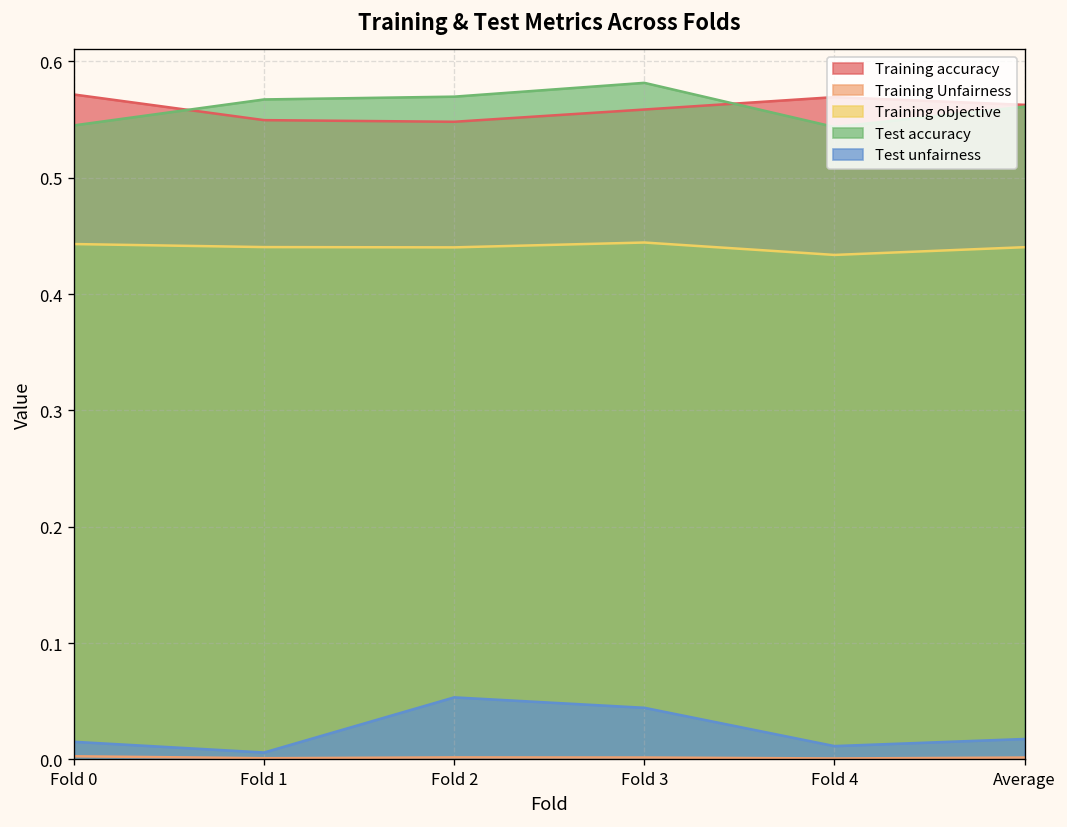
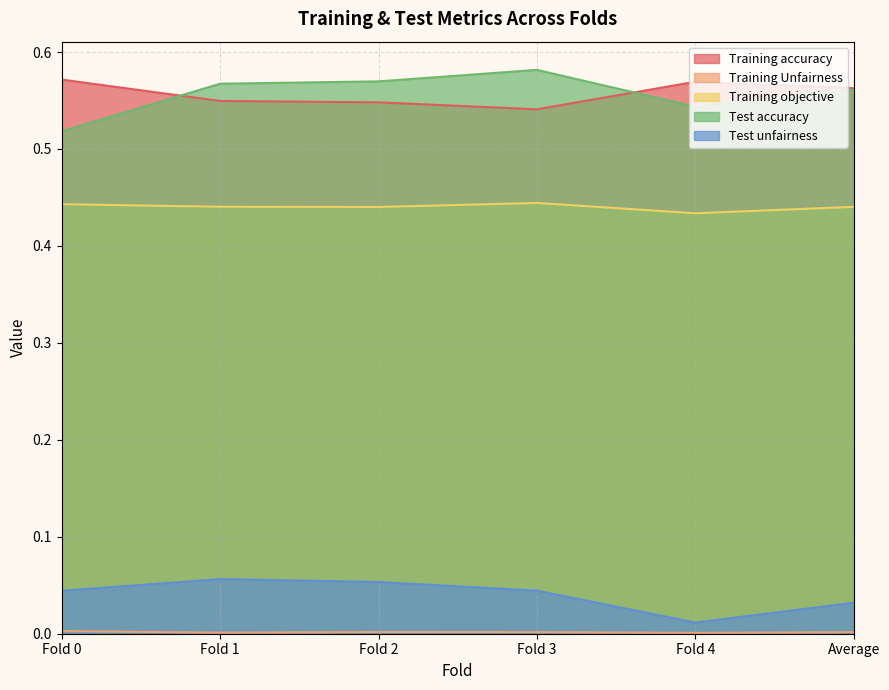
  {
    "Training accuracy": {
      "Fold 0": 0.57,
      "Fold 1": 0.55,
      "Fold 2": 0.55,
-     "Fold 3": 0.56
+     "Fold 3": 0.54
    },
    "Test accuracy": {
-     "Fold 0": 0.55,
+     "Fold 0": 0.52,
      "Fold 1": 0.57,
      "Fold 2": 0.57,
      "Fold 3": 0.58
    },
    "Test unfairness": {
-     "Fold 0": 0.02,
-     "Fold 1": 0.01,
+     "Fold 0": 0.04,
+     "Fold 1": 0.06,
      "Fold 2": 0.05,
      "Fold 3": 0.04,
      "Fold 4": 0.01,
-     "Average": 0.02
+     "Average": 0.03
    }
  }
